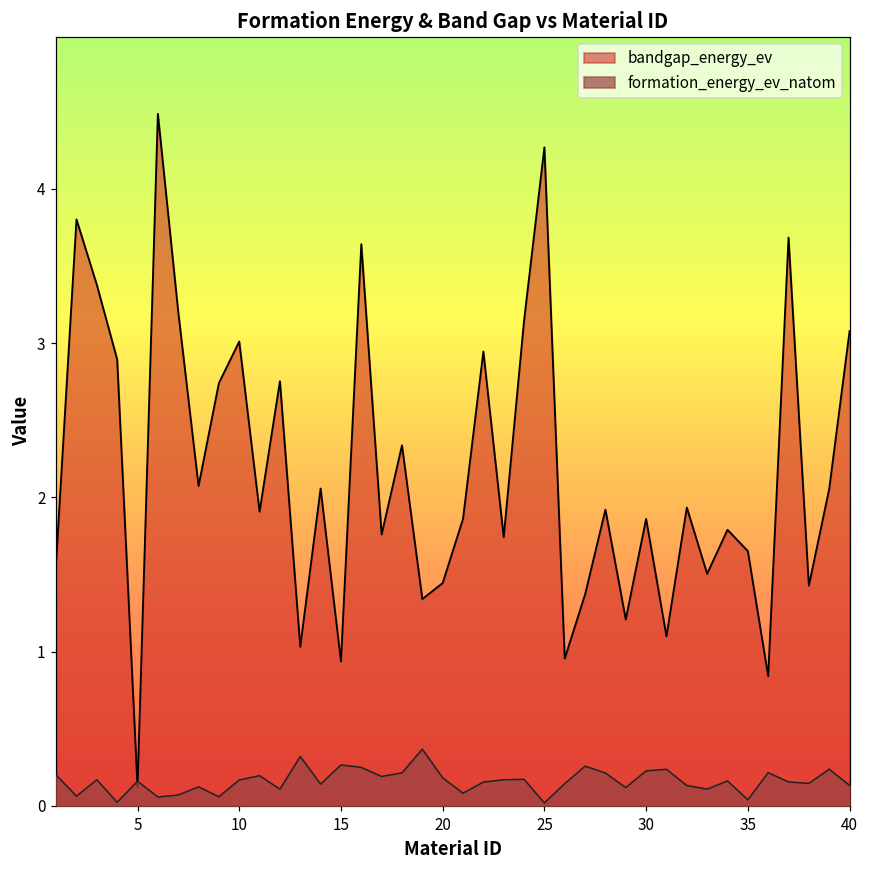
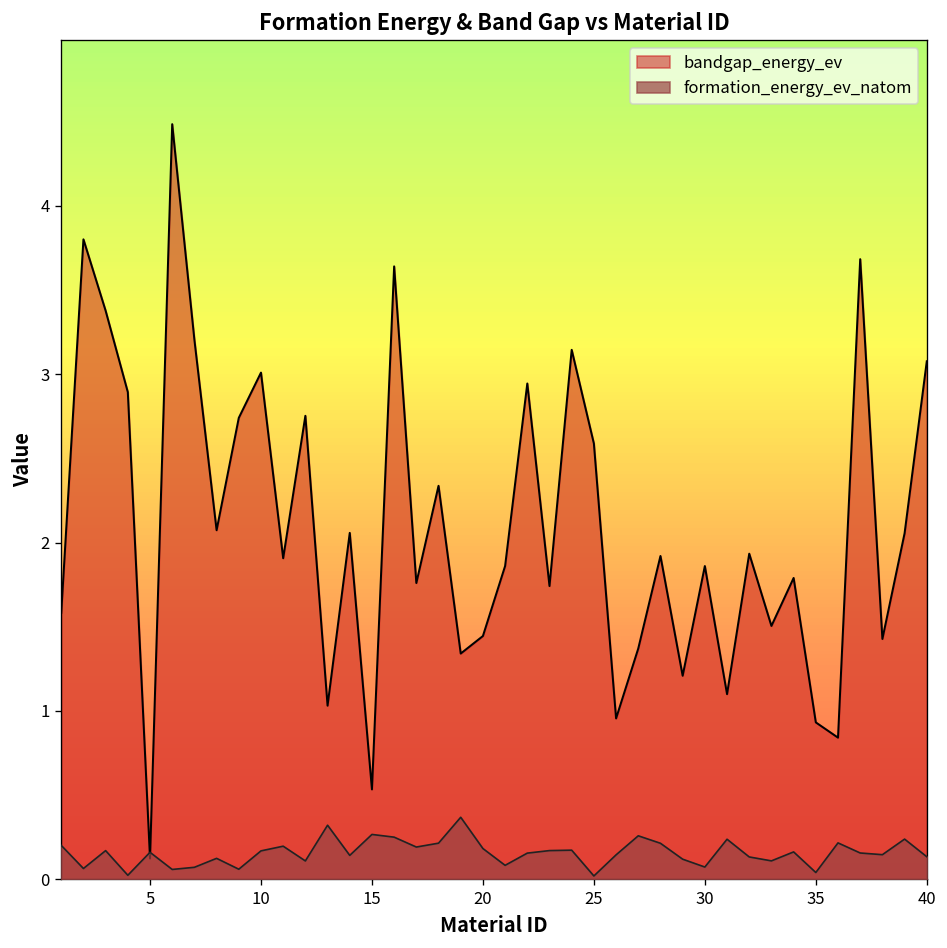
  {
    "bandgap_energy_ev": {
      "5": 0.12,
      "10": 3.01,
-     "15": 0.94,
+     "15": 0.53,
      "20": 1.45,
-     "25": 4.27,
+     "25": 2.59,
      "30": 1.86,
-     "35": 1.65,
+     "35": 0.93,
      "40": 3.08
    },
    "formation_energy_ev_natom": {
      "5": 0.16,
      "10": 0.17,
      "15": 0.27,
      "20": 0.18,
      "25": 0.02,
-     "30": 0.23,
+     "30": 0.07,
      "35": 0.04,
      "40": 0.13
    }
  }
